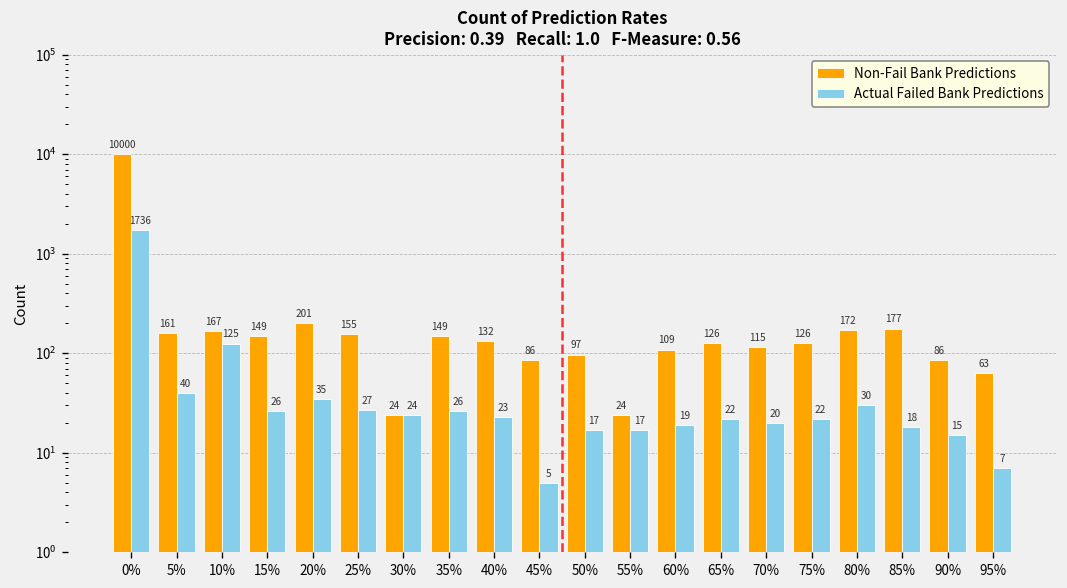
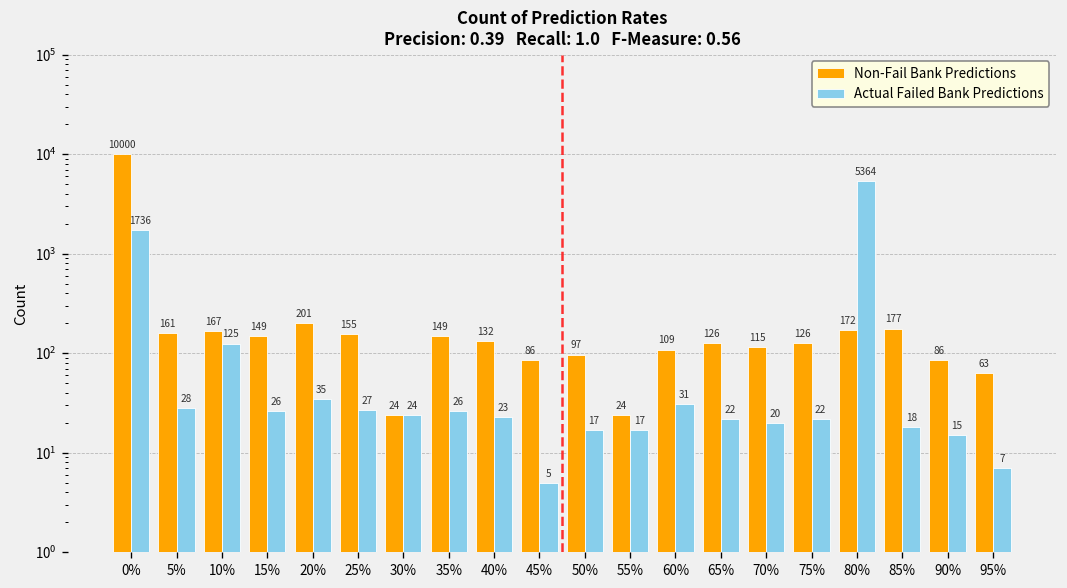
  {
    "Non-Fail Bank Predictions": {
      "0%": 10000,
      "5%": 161,
      "10%": 167,
      "15%": 149,
      "20%": 201,
      "25%": 155,
      "30%": 24,
      "35%": 149,
      "40%": 132,
      "45%": 86,
      "50%": 97,
      "55%": 24,
      "60%": 109,
      "65%": 126,
      "70%": 115,
      "75%": 126,
      "80%": 172,
      "85%": 177,
      "90%": 86,
      "95%": 63
    },
    "Actual Failed Bank Predictions": {
      "0%": 1736,
-     "5%": 40,
+     "5%": 28,
      "10%": 125,
      "15%": 26,
      "20%": 35,
      "25%": 27,
      "30%": 24,
      "35%": 26,
      "40%": 23,
      "45%": 5,
      "50%": 17,
      "55%": 17,
-     "60%": 19,
+     "60%": 31,
      "65%": 22,
      "70%": 20,
      "75%": 22,
-     "80%": 30,
+     "80%": 5364,
      "85%": 18,
      "90%": 15,
      "95%": 7
    }
  }
